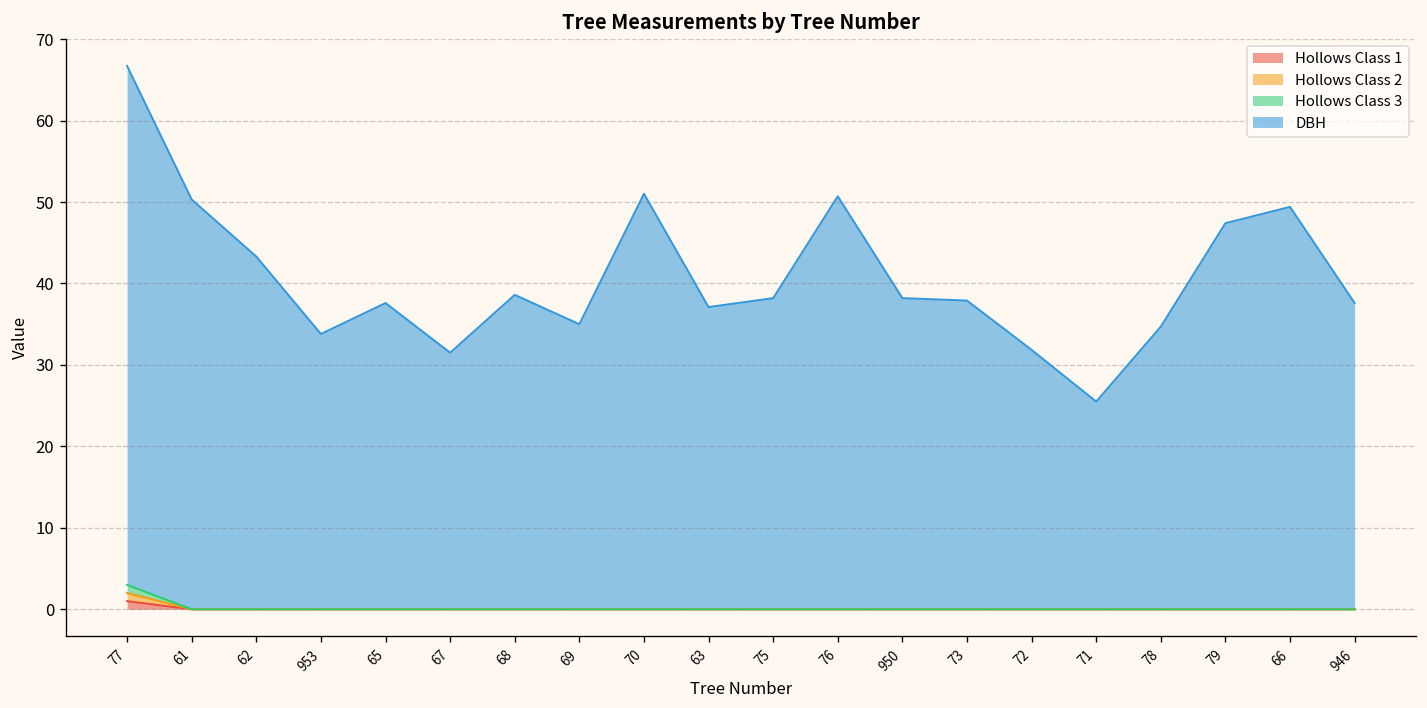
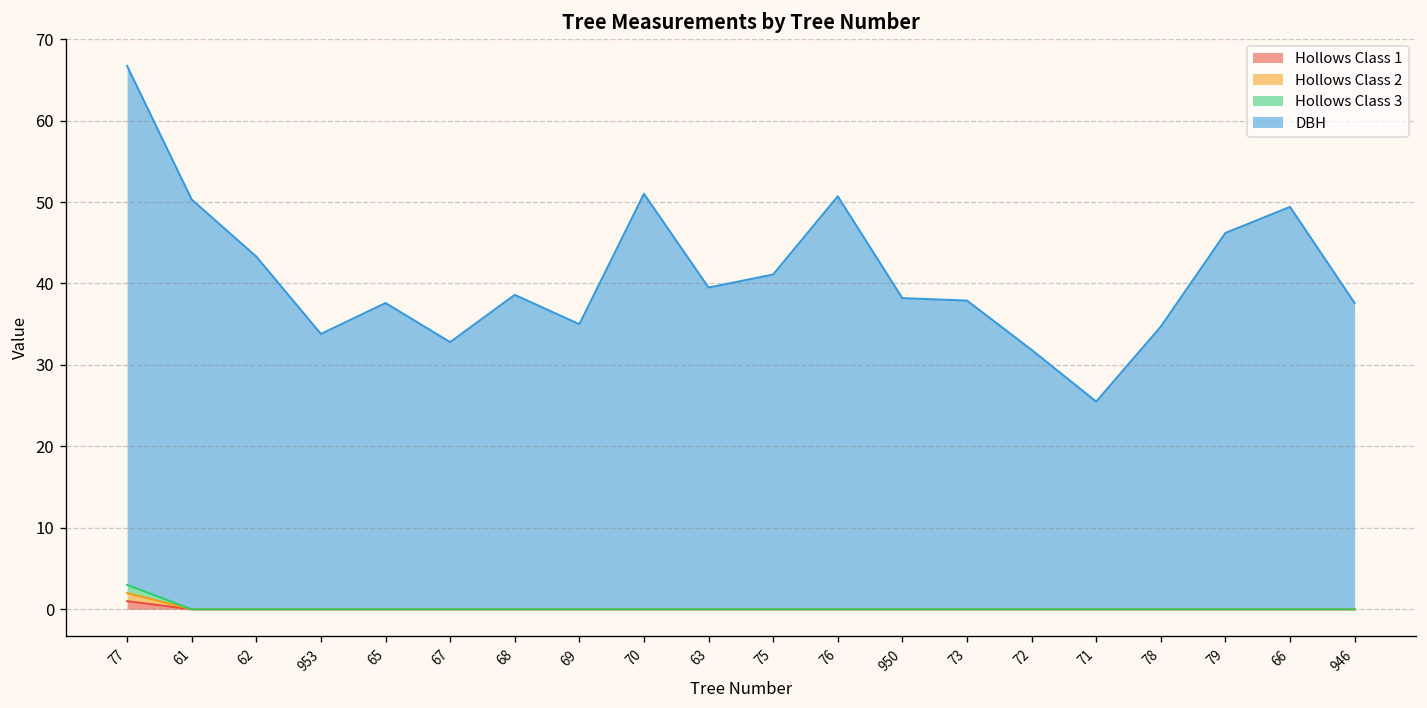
  {
    "Hollows Class 1": {
      "77": 1
    },
    "Hollows Class 2": {
      "77": 1
    },
    "Hollows Class 3": {
      "77": 1
    },
    "DBH": {
      "77": 64,
      "61": 50,
      "62": 43,
      "953": 34,
      "65": 38,
-     "67": 32,
+     "67": 33,
      "68": 39,
      "69": 35,
      "70": 51,
-     "63": 37,
-     "75": 38,
+     "63": 40,
+     "75": 41,
      "76": 51,
      "950": 38,
      "73": 38,
      "72": 32,
      "71": 26,
      "78": 35,
-     "79": 47,
+     "79": 46,
      "66": 49,
      "946": 38
    }
  }
